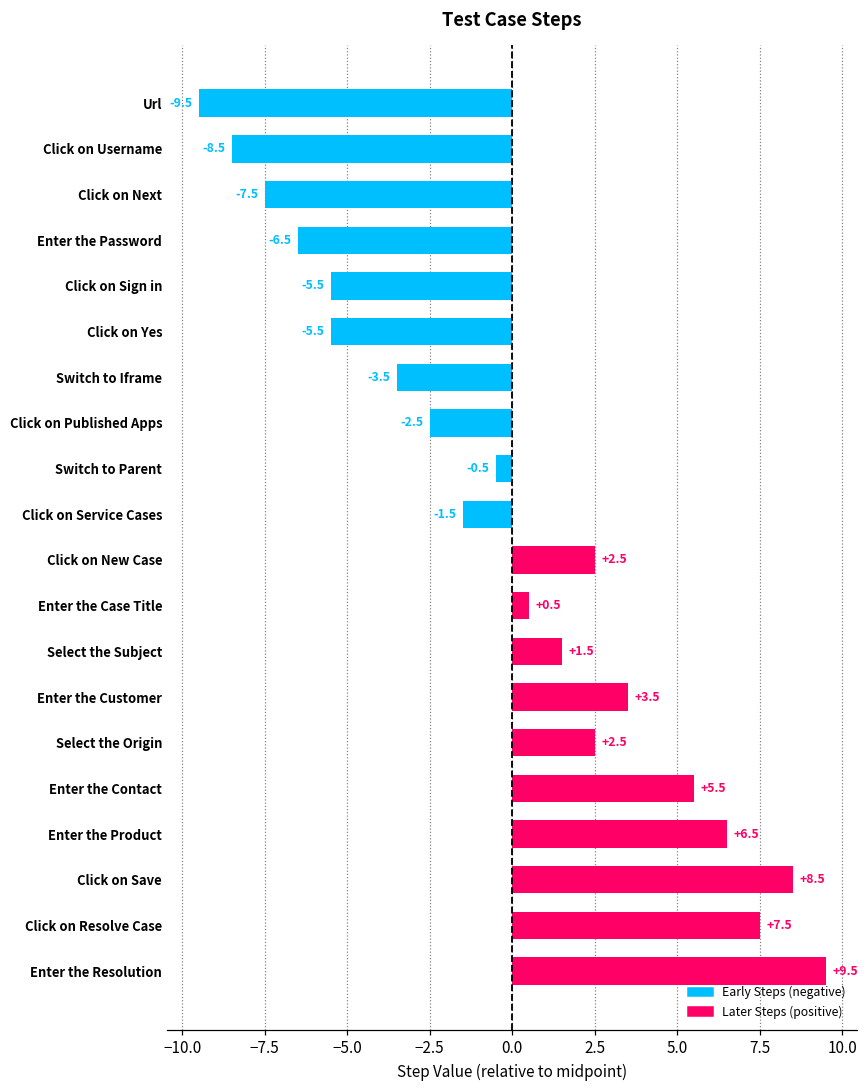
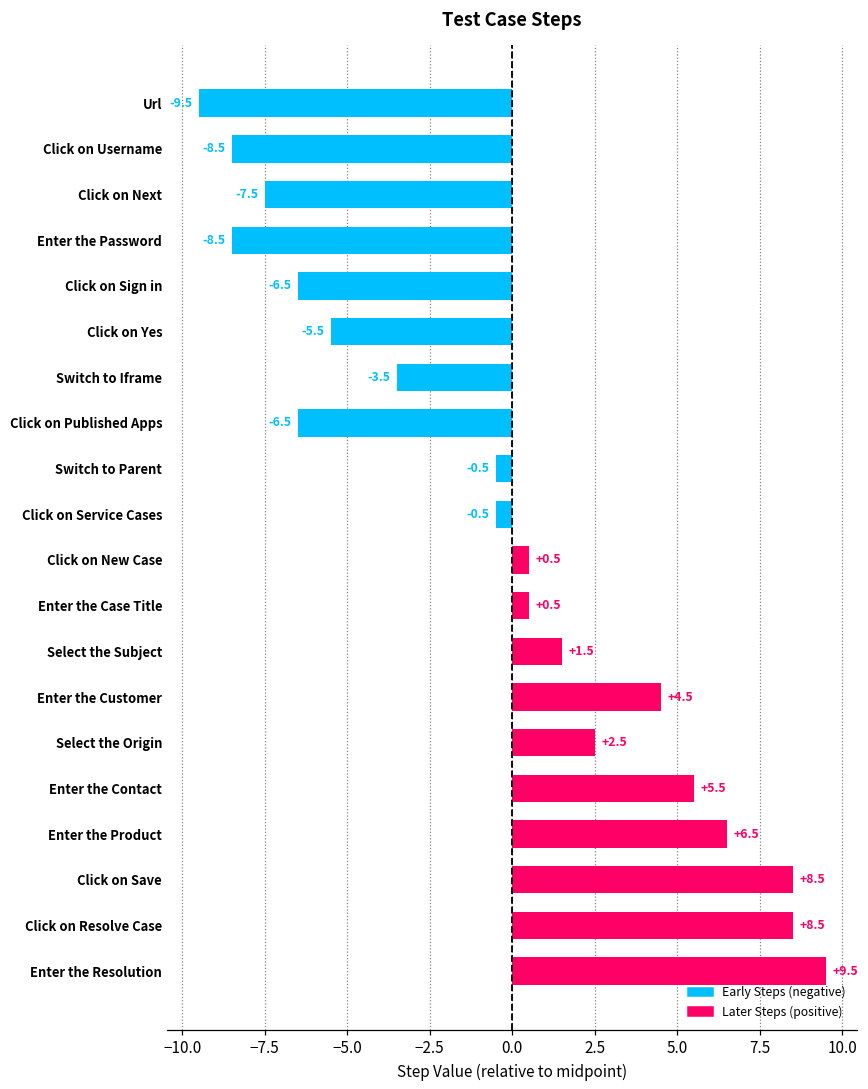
  {
    "Url": "-9.5",
    "Click on Username": "-8.5",
    "Click on Next": "-7.5",
-   "Enter the Password": "-6.5",
-   "Click on Sign in": "-5.5",
+   "Enter the Password": "-8.5",
+   "Click on Sign in": "-6.5",
    "Click on Yes": "-5.5",
    "Switch to Iframe": "-3.5",
-   "Click on Published Apps": "-2.5",
+   "Click on Published Apps": "-6.5",
    "Switch to Parent": "-0.5",
-   "Click on Service Cases": "-1.5",
-   "Click on New Case": "+2.5",
+   "Click on Service Cases": "-0.5",
+   "Click on New Case": "+0.5",
    "Enter the Case Title": "+0.5",
    "Select the Subject": "+1.5",
-   "Enter the Customer": "+3.5",
+   "Enter the Customer": "+4.5",
    "Select the Origin": "+2.5",
    "Enter the Contact": "+5.5",
    "Enter the Product": "+6.5",
    "Click on Save": "+8.5",
-   "Click on Resolve Case": "+7.5",
+   "Click on Resolve Case": "+8.5",
    "Enter the Resolution": "+9.5"
  }
